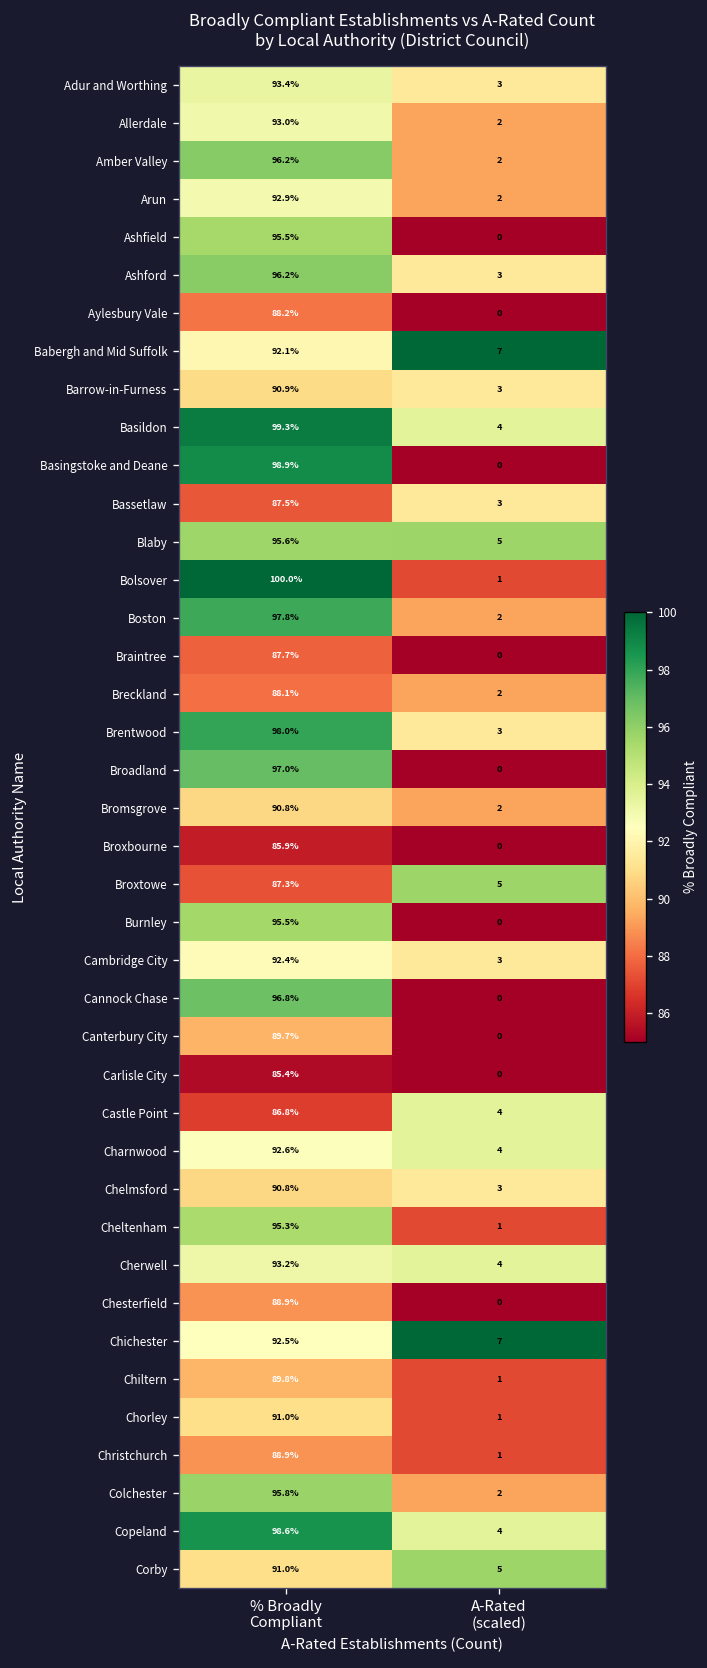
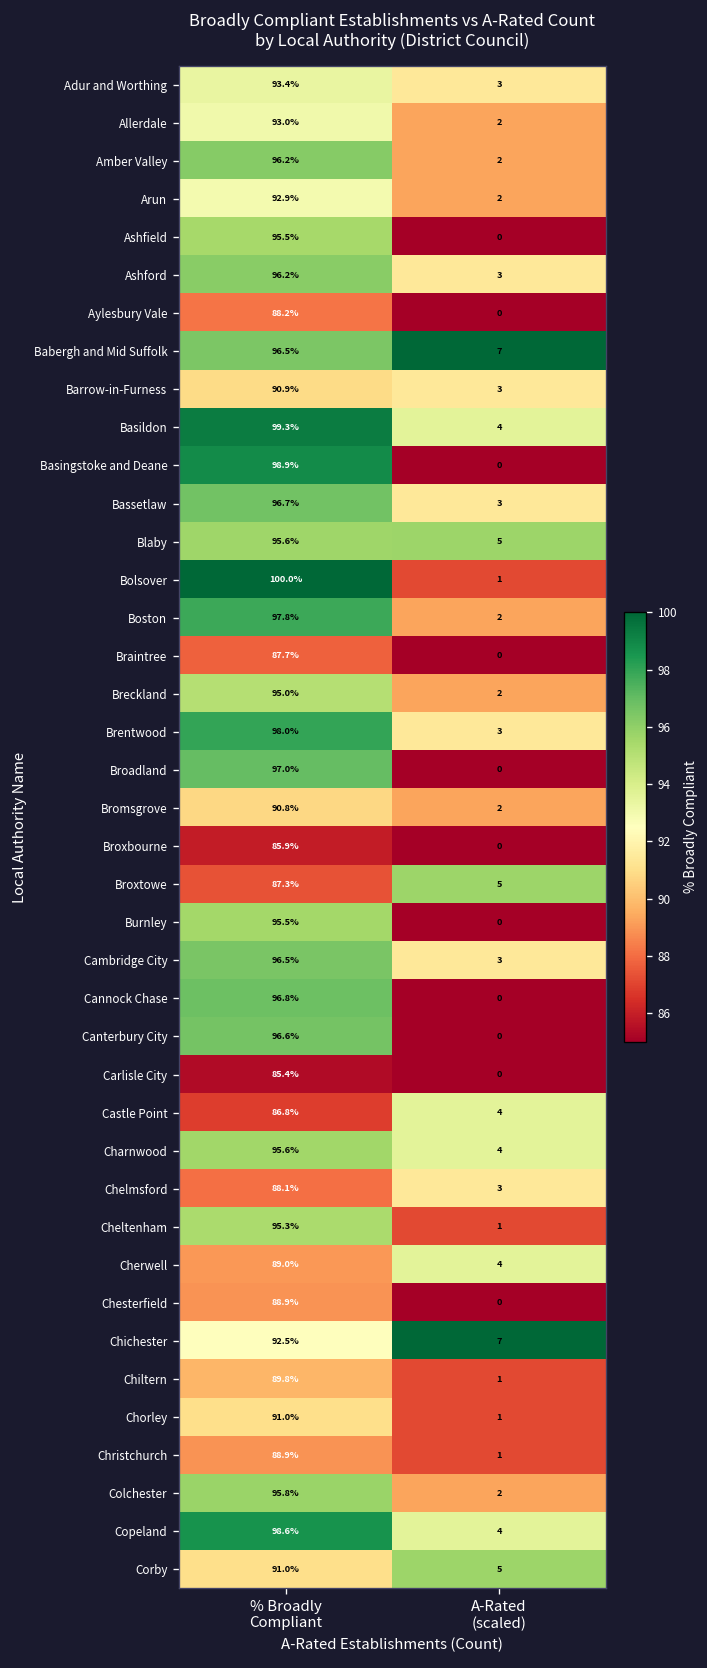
  {
    "Adur and Worthing": {
      "% Broadly Compliant": "93.4%",
      "A-Rated (scaled)": "3"
    },
    "Allerdale": {
      "% Broadly Compliant": "93.0%",
      "A-Rated (scaled)": "2"
    },
    "Amber Valley": {
      "% Broadly Compliant": "96.2%",
      "A-Rated (scaled)": "2"
    },
    "Arun": {
      "% Broadly Compliant": "92.9%",
      "A-Rated (scaled)": "2"
    },
    "Ashfield": {
      "% Broadly Compliant": "95.5%",
      "A-Rated (scaled)": "0"
    },
    "Ashford": {
      "% Broadly Compliant": "96.2%",
      "A-Rated (scaled)": "3"
    },
    "Aylesbury Vale": {
      "% Broadly Compliant": "88.2%",
      "A-Rated (scaled)": "0"
    },
    "Babergh and Mid Suffolk": {
-     "% Broadly Compliant": "92.1%",
+     "% Broadly Compliant": "96.5%",
      "A-Rated (scaled)": "7"
    },
    "Barrow-in-Furness": {
      "% Broadly Compliant": "90.9%",
      "A-Rated (scaled)": "3"
    },
    "Basildon": {
      "% Broadly Compliant": "99.3%",
      "A-Rated (scaled)": "4"
    },
    "Basingstoke and Deane": {
      "% Broadly Compliant": "98.9%",
      "A-Rated (scaled)": "0"
    },
    "Bassetlaw": {
-     "% Broadly Compliant": "87.5%",
+     "% Broadly Compliant": "96.7%",
      "A-Rated (scaled)": "3"
    },
    "Blaby": {
      "% Broadly Compliant": "95.6%",
      "A-Rated (scaled)": "5"
    },
    "Bolsover": {
      "% Broadly Compliant": "100.0%",
      "A-Rated (scaled)": "1"
    },
    "Boston": {
      "% Broadly Compliant": "97.8%",
      "A-Rated (scaled)": "2"
    },
    "Braintree": {
      "% Broadly Compliant": "87.7%",
      "A-Rated (scaled)": "0"
    },
    "Breckland": {
-     "% Broadly Compliant": "88.1%",
+     "% Broadly Compliant": "95.0%",
      "A-Rated (scaled)": "2"
    },
    "Brentwood": {
      "% Broadly Compliant": "98.0%",
      "A-Rated (scaled)": "3"
    },
    "Broadland": {
      "% Broadly Compliant": "97.0%",
      "A-Rated (scaled)": "0"
    },
    "Bromsgrove": {
      "% Broadly Compliant": "90.8%",
      "A-Rated (scaled)": "2"
    },
    "Broxbourne": {
      "% Broadly Compliant": "85.9%",
      "A-Rated (scaled)": "0"
    },
    "Broxtowe": {
      "% Broadly Compliant": "87.3%",
      "A-Rated (scaled)": "5"
    },
    "Burnley": {
      "% Broadly Compliant": "95.5%",
      "A-Rated (scaled)": "0"
    },
    "Cambridge City": {
-     "% Broadly Compliant": "92.4%",
+     "% Broadly Compliant": "96.5%",
      "A-Rated (scaled)": "3"
    },
    "Cannock Chase": {
      "% Broadly Compliant": "96.8%",
      "A-Rated (scaled)": "0"
    },
    "Canterbury City": {
-     "% Broadly Compliant": "89.7%",
+     "% Broadly Compliant": "96.6%",
      "A-Rated (scaled)": "0"
    },
    "Carlisle City": {
      "% Broadly Compliant": "85.4%",
      "A-Rated (scaled)": "0"
    },
    "Castle Point": {
      "% Broadly Compliant": "86.8%",
      "A-Rated (scaled)": "4"
    },
    "Charnwood": {
-     "% Broadly Compliant": "92.6%",
+     "% Broadly Compliant": "95.6%",
      "A-Rated (scaled)": "4"
    },
    "Chelmsford": {
-     "% Broadly Compliant": "90.8%",
+     "% Broadly Compliant": "88.1%",
      "A-Rated (scaled)": "3"
    },
    "Cheltenham": {
      "% Broadly Compliant": "95.3%",
      "A-Rated (scaled)": "1"
    },
    "Cherwell": {
-     "% Broadly Compliant": "93.2%",
+     "% Broadly Compliant": "89.0%",
      "A-Rated (scaled)": "4"
    },
    "Chesterfield": {
      "% Broadly Compliant": "88.9%",
      "A-Rated (scaled)": "0"
    },
    "Chichester": {
      "% Broadly Compliant": "92.5%",
      "A-Rated (scaled)": "7"
    },
    "Chiltern": {
      "% Broadly Compliant": "89.8%",
      "A-Rated (scaled)": "1"
    },
    "Chorley": {
      "% Broadly Compliant": "91.0%",
      "A-Rated (scaled)": "1"
    },
    "Christchurch": {
      "% Broadly Compliant": "88.9%",
      "A-Rated (scaled)": "1"
    },
    "Colchester": {
      "% Broadly Compliant": "95.8%",
      "A-Rated (scaled)": "2"
    },
    "Copeland": {
      "% Broadly Compliant": "98.6%",
      "A-Rated (scaled)": "4"
    },
    "Corby": {
      "% Broadly Compliant": "91.0%",
      "A-Rated (scaled)": "5"
    }
  }
